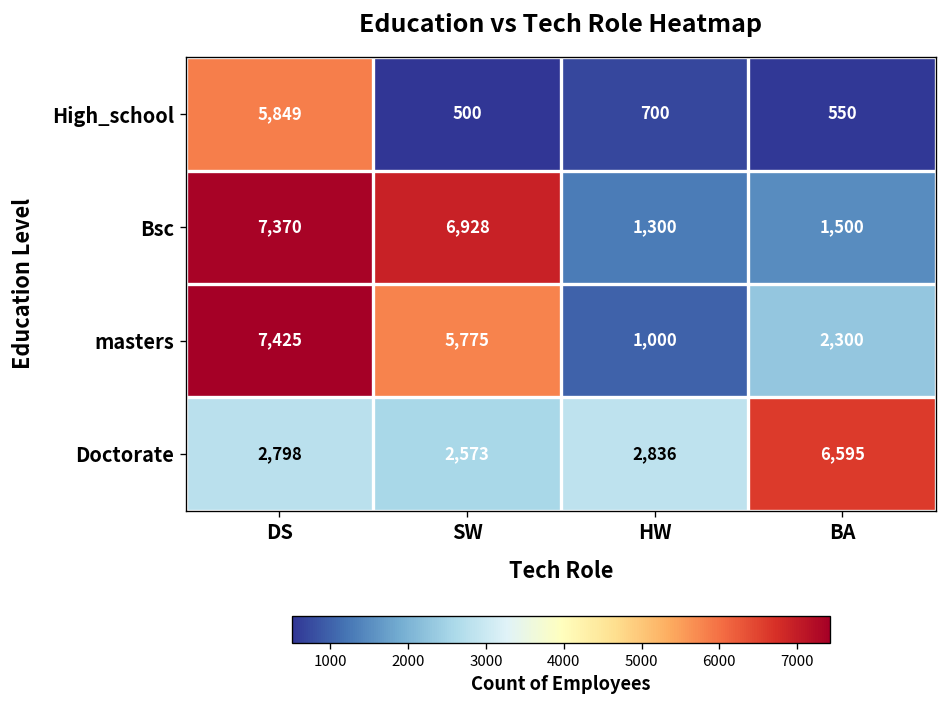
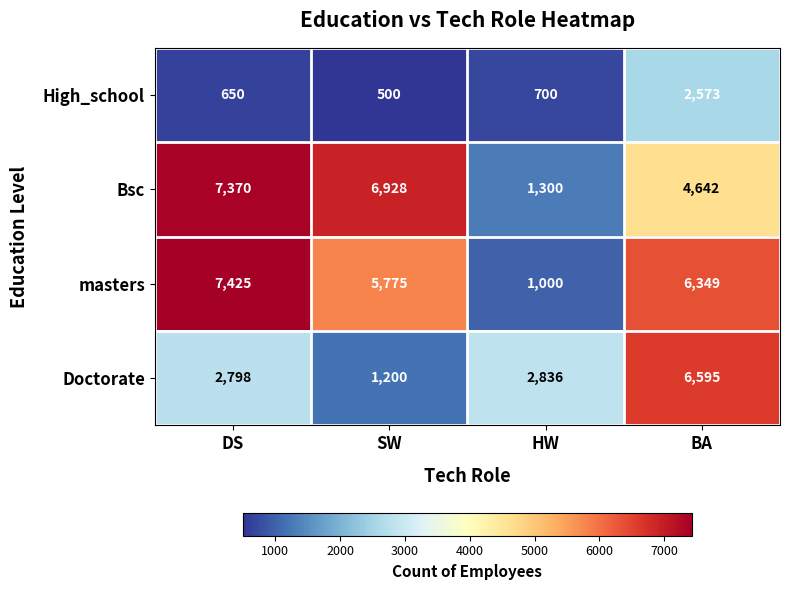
  {
    "High_school": {
-     "DS": "5,849",
+     "DS": "650",
      "SW": "500",
      "HW": "700",
-     "BA": "550"
+     "BA": "2,573"
    },
    "Bsc": {
      "DS": "7,370",
      "SW": "6,928",
      "HW": "1,300",
-     "BA": "1,500"
+     "BA": "4,642"
    },
    "masters": {
      "DS": "7,425",
      "SW": "5,775",
      "HW": "1,000",
-     "BA": "2,300"
+     "BA": "6,349"
    },
    "Doctorate": {
      "DS": "2,798",
-     "SW": "2,573",
+     "SW": "1,200",
      "HW": "2,836",
      "BA": "6,595"
    }
  }
